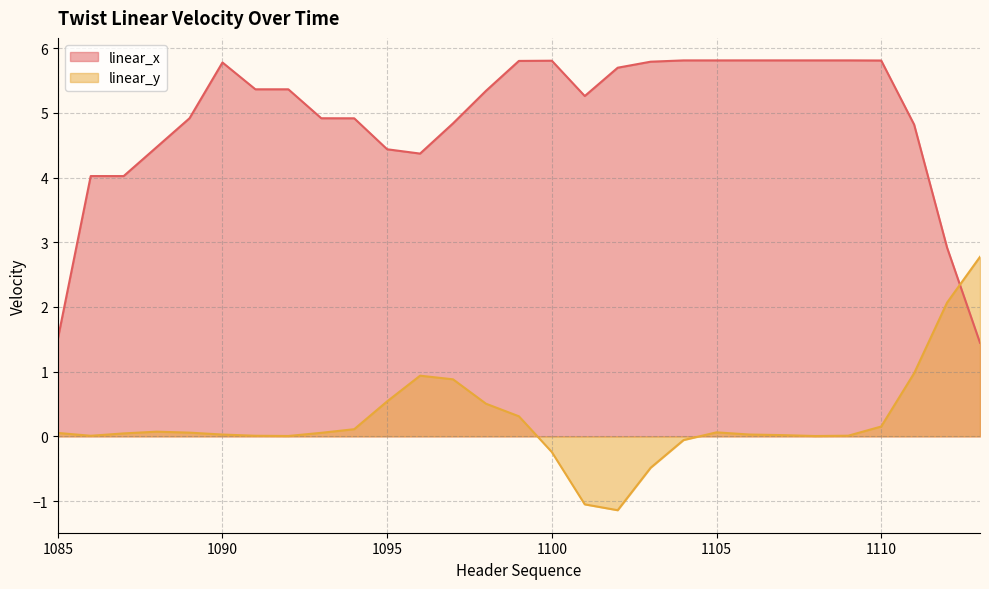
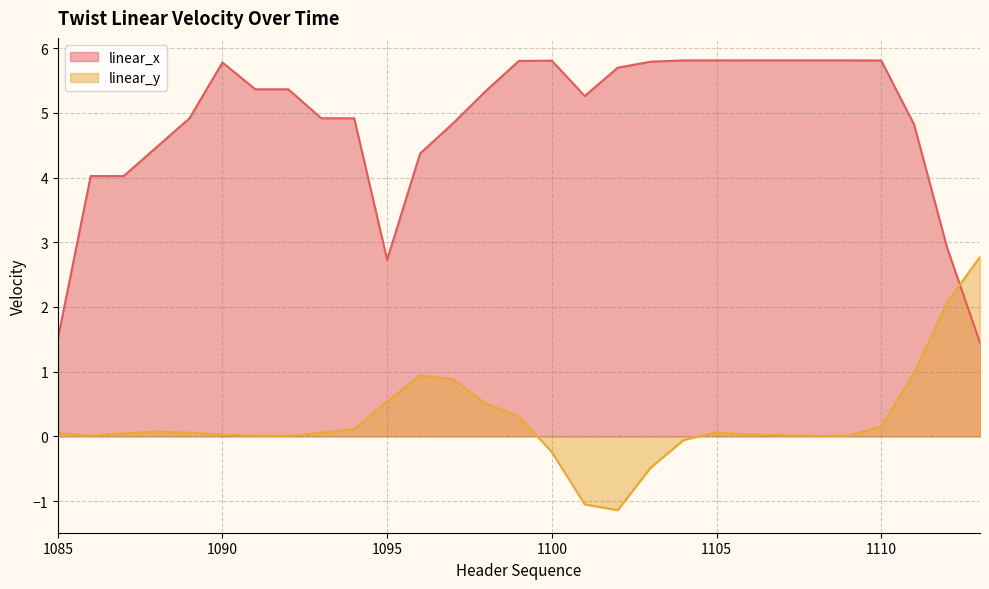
  {
    "linear_x": {
      "1085": 1.5,
      "1090": 5.8,
-     "1095": 4.4,
+     "1095": 2.7,
      "1100": 5.8,
      "1105": 5.8,
      "1110": 5.8
    }
  }
